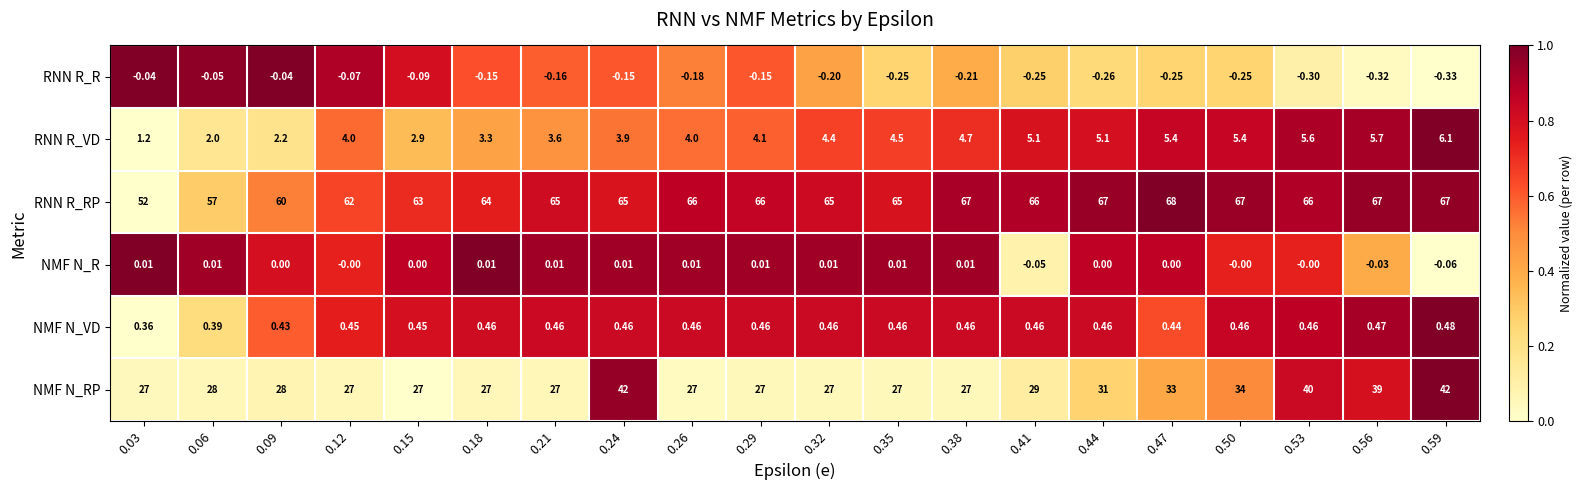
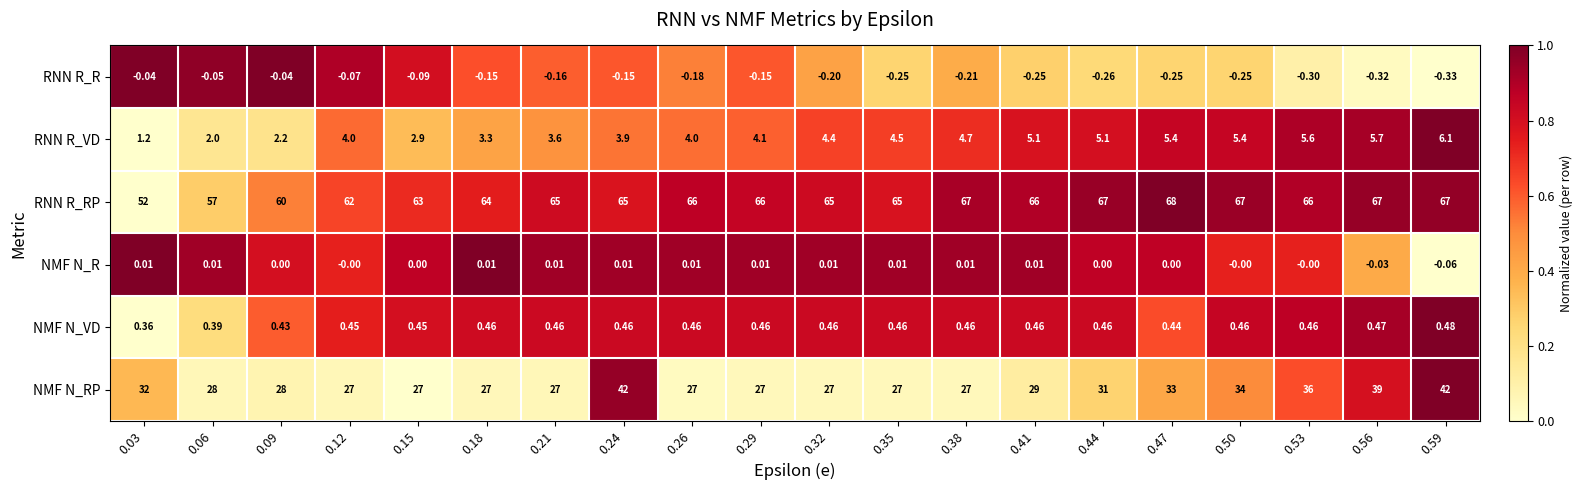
  {
    "RNN R_R": {
      "0.03": -0.04,
      "0.06": -0.05,
      "0.09": -0.04,
      "0.12": -0.07,
      "0.15": -0.09,
      "0.18": -0.15,
      "0.21": -0.16,
      "0.24": -0.15,
      "0.26": -0.18,
      "0.29": -0.15,
      "0.32": -0.20,
      "0.35": -0.25,
      "0.38": -0.21,
      "0.41": -0.25,
      "0.44": -0.26,
      "0.47": -0.25,
      "0.50": -0.25,
      "0.53": -0.30,
      "0.56": -0.32,
      "0.59": -0.33
    },
    "RNN R_VD": {
      "0.03": 1.2,
      "0.06": 2.0,
      "0.09": 2.2,
      "0.12": 4.0,
      "0.15": 2.9,
      "0.18": 3.3,
      "0.21": 3.6,
      "0.24": 3.9,
      "0.26": 4.0,
      "0.29": 4.1,
      "0.32": 4.4,
      "0.35": 4.5,
      "0.38": 4.7,
      "0.41": 5.1,
      "0.44": 5.1,
      "0.47": 5.4,
      "0.50": 5.4,
      "0.53": 5.6,
      "0.56": 5.7,
      "0.59": 6.1
    },
    "RNN R_RP": {
      "0.03": 52,
      "0.06": 57,
      "0.09": 60,
      "0.12": 62,
      "0.15": 63,
      "0.18": 64,
      "0.21": 65,
      "0.24": 65,
      "0.26": 66,
      "0.29": 66,
      "0.32": 65,
      "0.35": 65,
      "0.38": 67,
      "0.41": 66,
      "0.44": 67,
      "0.47": 68,
      "0.50": 67,
      "0.53": 66,
      "0.56": 67,
      "0.59": 67
    },
    "NMF N_R": {
      "0.03": 0.01,
      "0.06": 0.01,
      "0.09": 0.00,
      "0.12": -0.00,
      "0.15": 0.00,
      "0.18": 0.01,
      "0.21": 0.01,
      "0.24": 0.01,
      "0.26": 0.01,
      "0.29": 0.01,
      "0.32": 0.01,
      "0.35": 0.01,
      "0.38": 0.01,
-     "0.41": -0.05,
+     "0.41": 0.01,
      "0.44": 0.00,
      "0.47": 0.00,
      "0.50": -0.00,
      "0.53": -0.00,
      "0.56": -0.03,
      "0.59": -0.06
    },
    "NMF N_VD": {
      "0.03": 0.36,
      "0.06": 0.39,
      "0.09": 0.43,
      "0.12": 0.45,
      "0.15": 0.45,
      "0.18": 0.46,
      "0.21": 0.46,
      "0.24": 0.46,
      "0.26": 0.46,
      "0.29": 0.46,
      "0.32": 0.46,
      "0.35": 0.46,
      "0.38": 0.46,
      "0.41": 0.46,
      "0.44": 0.46,
      "0.47": 0.44,
      "0.50": 0.46,
      "0.53": 0.46,
      "0.56": 0.47,
      "0.59": 0.48
    },
    "NMF N_RP": {
-     "0.03": 27,
+     "0.03": 32,
      "0.06": 28,
      "0.09": 28,
      "0.12": 27,
      "0.15": 27,
      "0.18": 27,
      "0.21": 27,
      "0.24": 42,
      "0.26": 27,
      "0.29": 27,
      "0.32": 27,
      "0.35": 27,
      "0.38": 27,
      "0.41": 29,
      "0.44": 31,
      "0.47": 33,
      "0.50": 34,
-     "0.53": 40,
+     "0.53": 36,
      "0.56": 39,
      "0.59": 42
    }
  }
